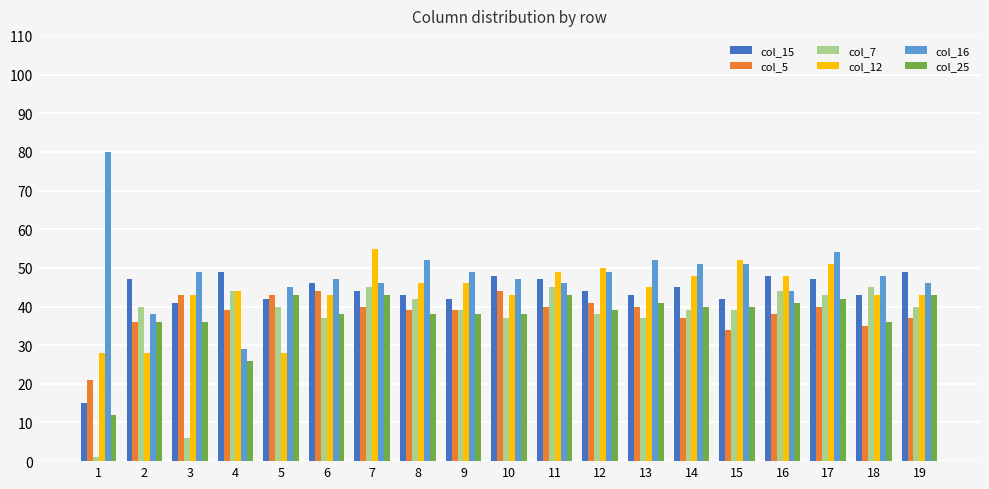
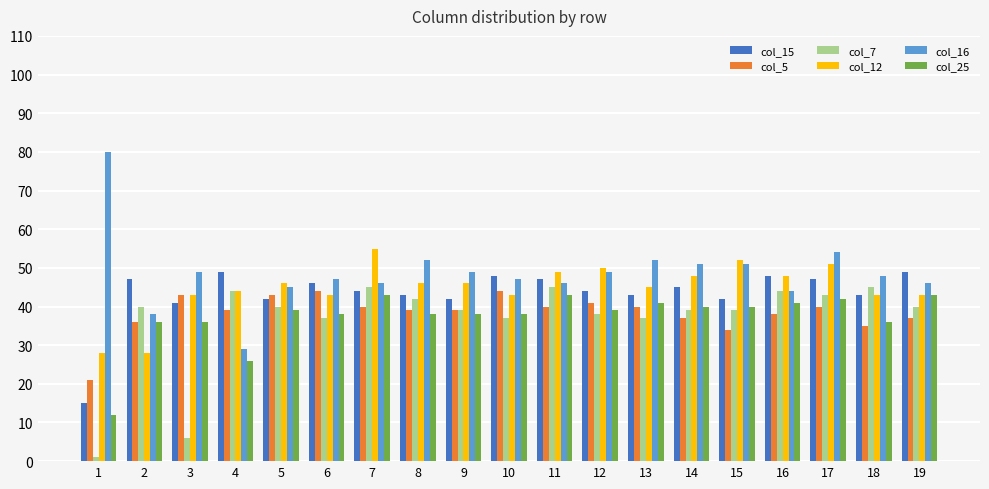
  {
    "col_5": {
      "1": 21,
      "2": 36,
      "3": 43,
      "4": 39,
      "5": 43,
      "6": 44,
      "7": 40,
      "8": 39,
      "9": 39,
      "10": 44,
      "11": 40,
      "12": 41,
      "13": 40,
      "14": 37,
      "15": 34,
      "16": 38,
      "17": 40,
      "18": 35,
      "19": 37
    },
    "col_7": {
      "1": 1,
      "2": 40,
      "3": 6,
      "4": 44,
      "5": 40,
      "6": 37,
      "7": 45,
      "8": 42,
      "9": 39,
      "10": 37,
      "11": 45,
      "12": 38,
      "13": 37,
      "14": 39,
      "15": 39,
      "16": 44,
      "17": 43,
      "18": 45,
      "19": 40
    },
    "col_12": {
      "1": 28,
      "2": 28,
      "3": 43,
      "4": 44,
-     "5": 28,
+     "5": 46,
      "6": 43,
      "7": 55,
      "8": 46,
      "9": 46,
      "10": 43,
      "11": 49,
      "12": 50,
      "13": 45,
      "14": 48,
      "15": 52,
      "16": 48,
      "17": 51,
      "18": 43,
      "19": 43
    },
    "col_25": {
      "1": 12,
      "2": 36,
      "3": 36,
      "4": 26,
-     "5": 43,
+     "5": 39,
      "6": 38,
      "7": 43,
      "8": 38,
      "9": 38,
      "10": 38,
      "11": 43,
      "12": 39,
      "13": 41,
      "14": 40,
      "15": 40,
      "16": 41,
      "17": 42,
      "18": 36,
      "19": 43
    }
  }
